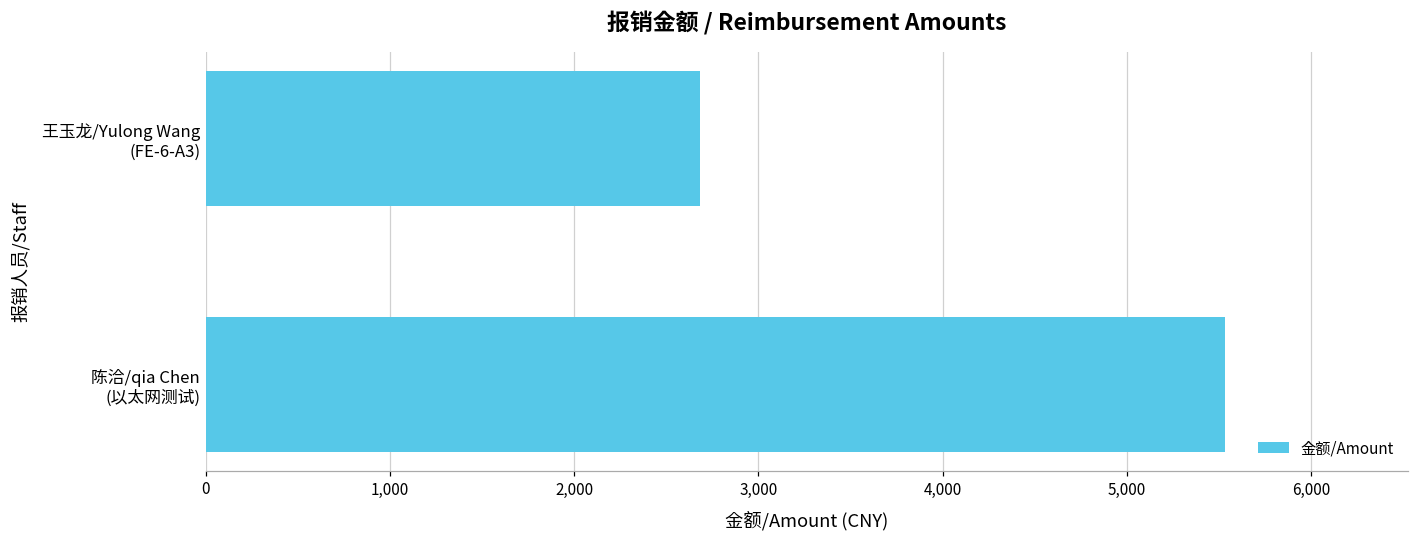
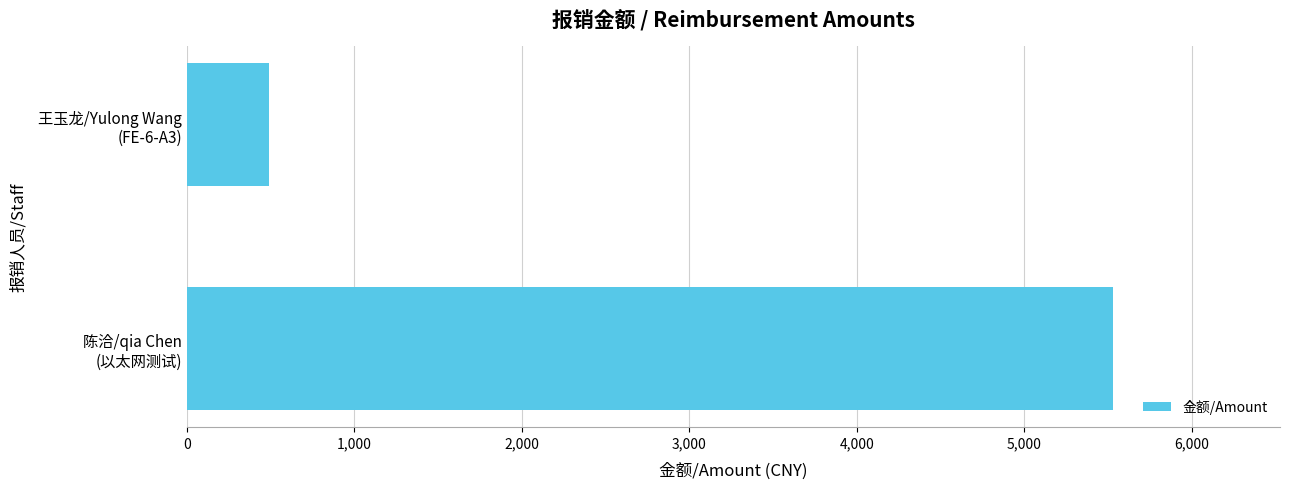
  {
-   "王玉龙/Yulong Wang (FE-6-A3)": "2,680",
+   "王玉龙/Yulong Wang (FE-6-A3)": "490",
    "陈洽/qia Chen (以太网测试)": "5,530"
  }
